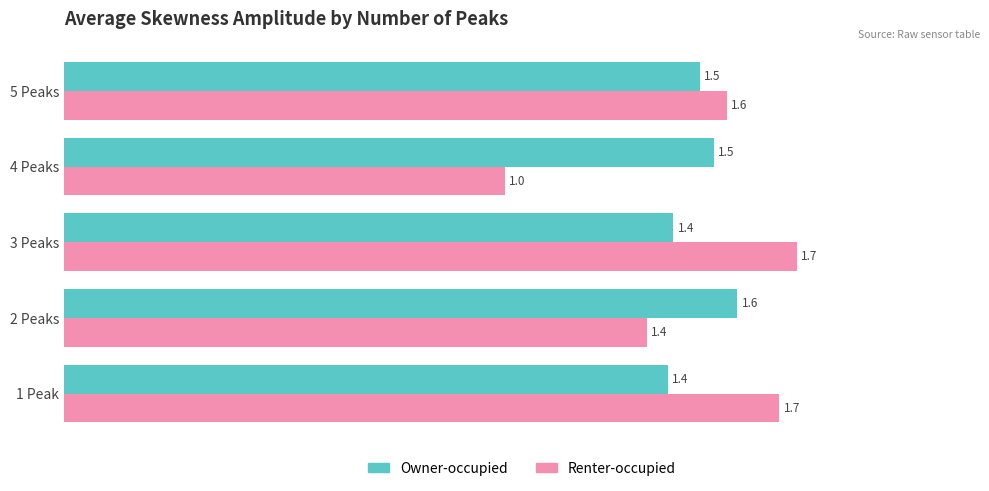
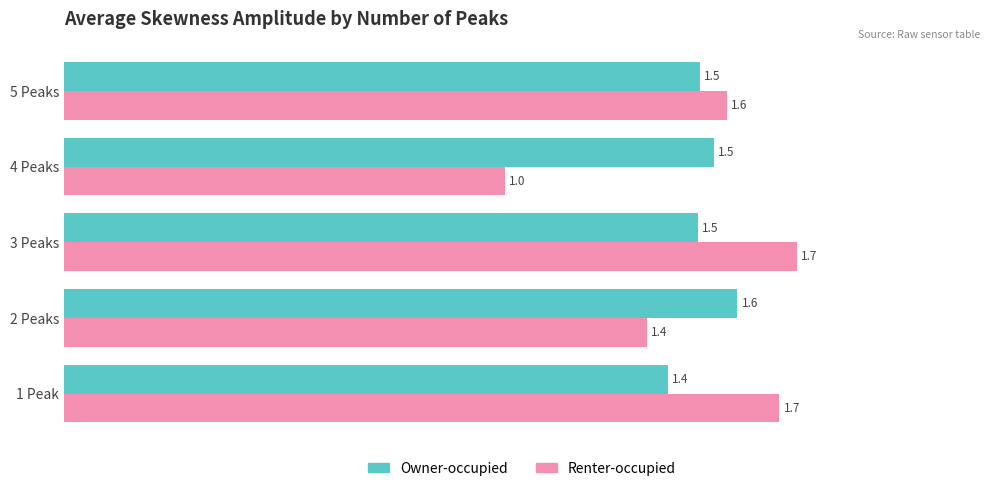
  {
    "Owner-occupied": {
      "5 Peaks": 1.5,
      "4 Peaks": 1.5,
-     "3 Peaks": 1.4,
+     "3 Peaks": 1.5,
      "2 Peaks": 1.6,
      "1 Peak": 1.4
    },
    "Renter-occupied": {
      "5 Peaks": 1.6,
      "4 Peaks": 1.0,
      "3 Peaks": 1.7,
      "2 Peaks": 1.4,
      "1 Peak": 1.7
    }
  }
